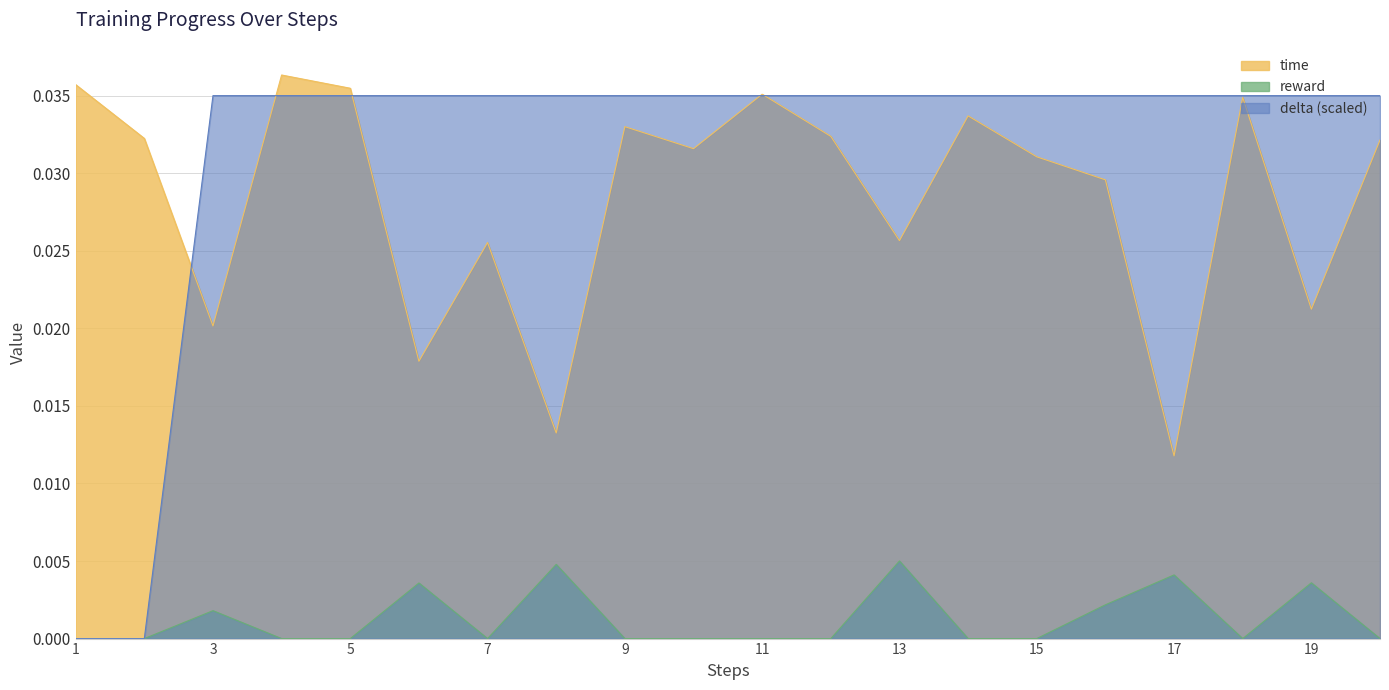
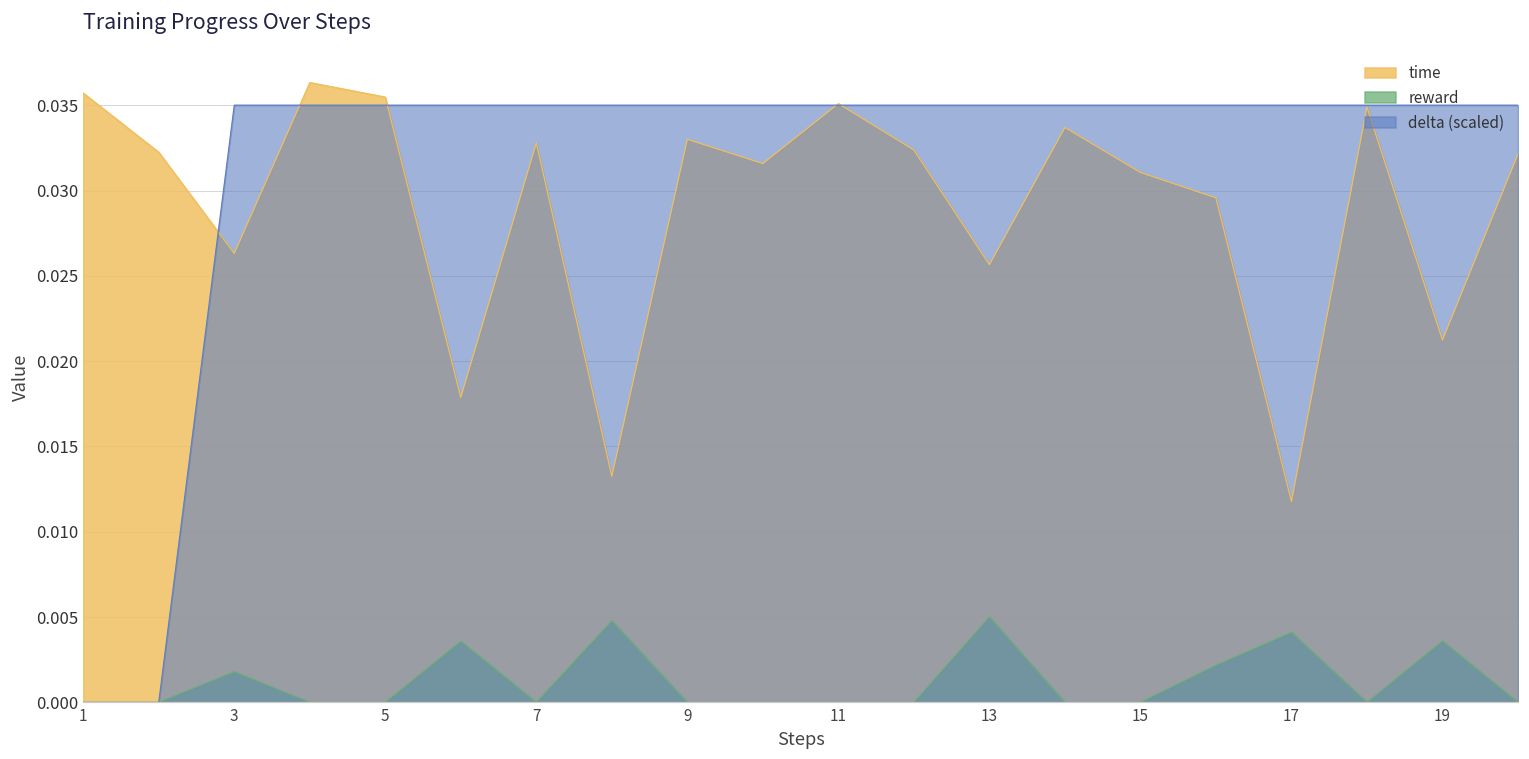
  {
    "time": {
      "1": 0.0357,
-     "3": 0.0202,
+     "3": 0.0263,
      "5": 0.0355,
-     "7": 0.0255,
+     "7": 0.0328,
      "9": 0.0330,
      "13": 0.0257,
      "15": 0.0311,
      "17": 0.0118,
      "19": 0.0212
    },
    "reward": {
      "3": 0.0018,
      "5": 0.0000,
      "7": 0.0000,
      "9": 0.0000,
      "11": 0.0000,
      "13": 0.0050,
      "15": 0.0000,
      "17": 0.0041,
      "19": 0.0036
    },
    "delta (scaled)": {
      "3": 0.0350,
      "5": 0.0350,
      "7": 0.0350,
      "9": 0.0350,
      "13": 0.0350,
      "15": 0.0350,
      "17": 0.0350,
      "19": 0.0350
    }
  }
